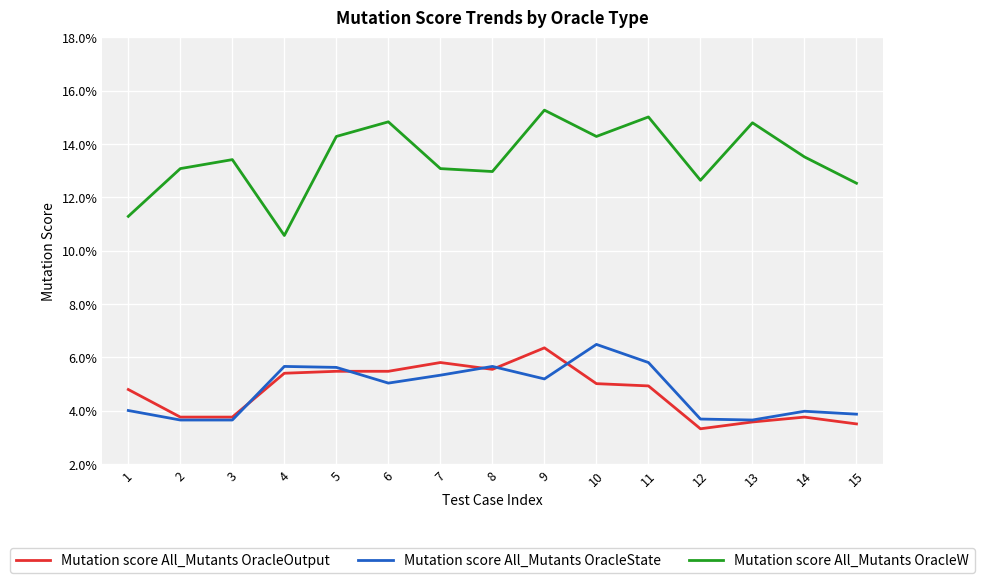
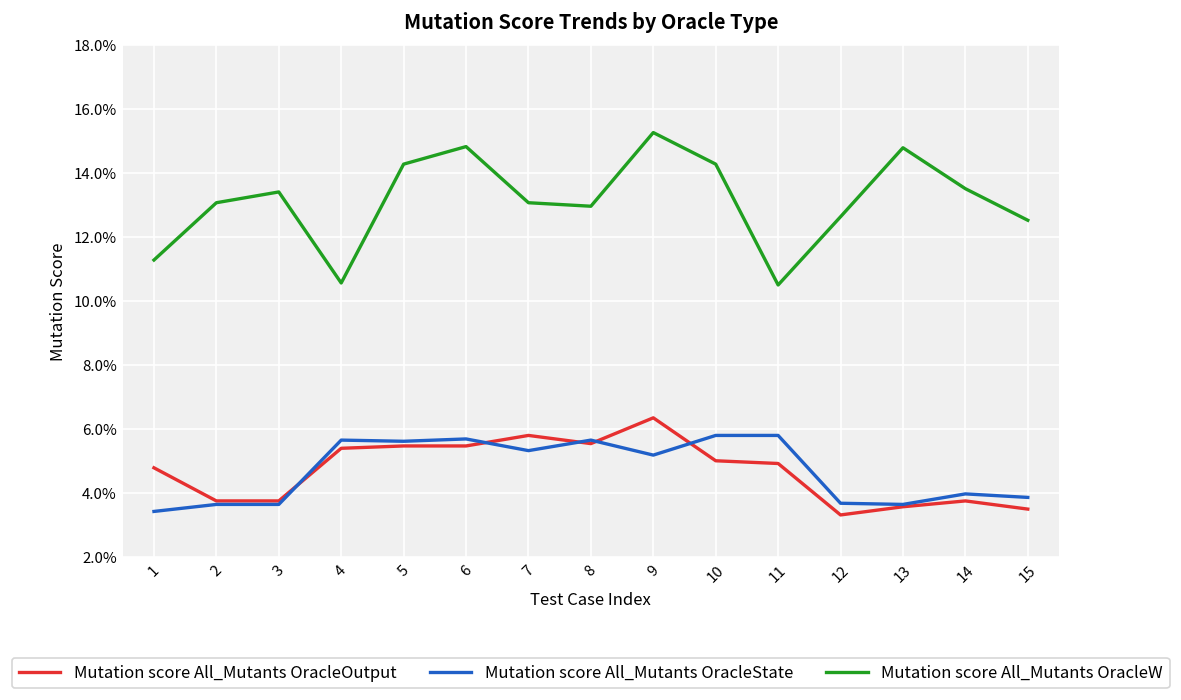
  {
    "Mutation score All_Mutants OracleOutput": {
      "1": "4.8%",
      "2": "3.8%",
      "3": "3.8%",
      "4": "5.4%",
      "5": "5.5%",
      "6": "5.5%",
      "7": "5.8%",
      "8": "5.6%",
      "9": "6.4%",
      "10": "5.0%",
      "11": "4.9%",
      "12": "3.3%",
      "14": "3.8%",
      "15": "3.5%"
    },
    "Mutation score All_Mutants OracleState": {
-     "1": "4.0%",
+     "1": "3.4%",
      "2": "3.7%",
      "3": "3.7%",
      "4": "5.7%",
      "5": "5.6%",
-     "6": "5.0%",
+     "6": "5.7%",
      "7": "5.3%",
      "8": "5.7%",
      "9": "5.2%",
-     "10": "6.5%",
+     "10": "5.8%",
      "11": "5.8%",
      "12": "3.7%",
      "14": "4.0%",
      "15": "3.9%"
    },
    "Mutation score All_Mutants OracleW": {
      "1": "11.3%",
      "2": "13.1%",
      "3": "13.4%",
      "4": "10.6%",
      "5": "14.3%",
      "6": "14.8%",
      "7": "13.1%",
      "8": "13.0%",
      "9": "15.3%",
      "10": "14.3%",
-     "11": "15.0%",
+     "11": "10.5%",
      "12": "12.6%",
      "13": "14.8%",
      "14": "13.5%",
      "15": "12.5%"
    }
  }
